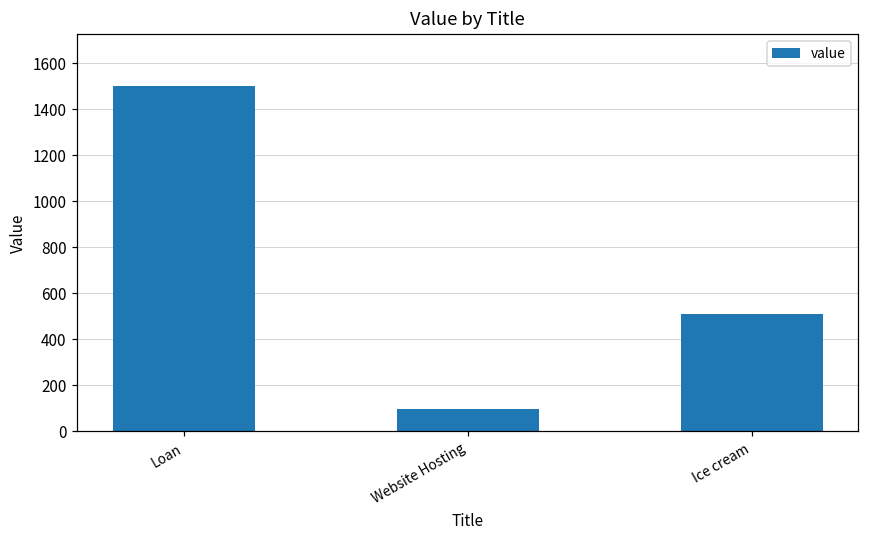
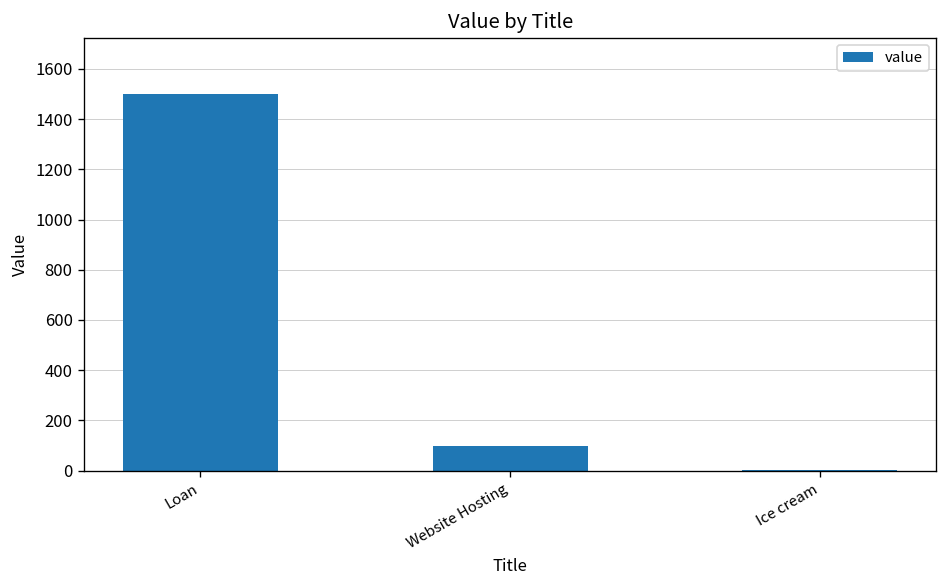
  {
    "Loan": 1500,
    "Website Hosting": 100,
-   "Ice cream": 510
+   "Ice cream": 0
  }
